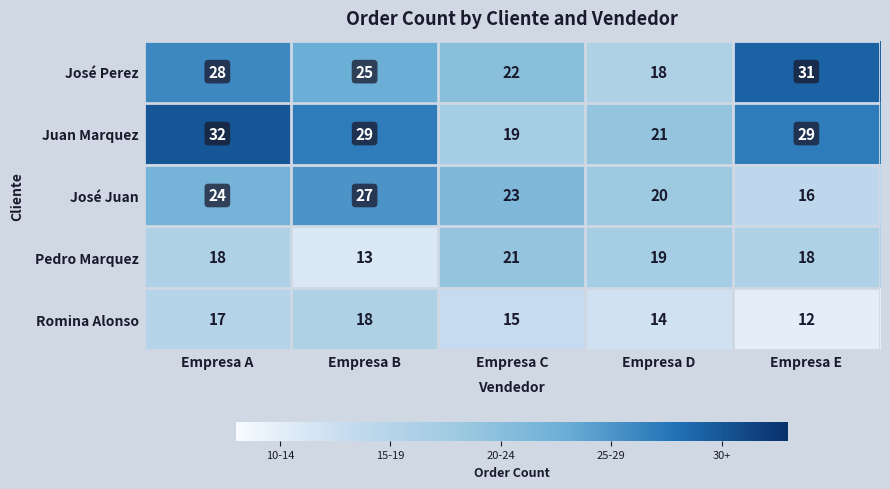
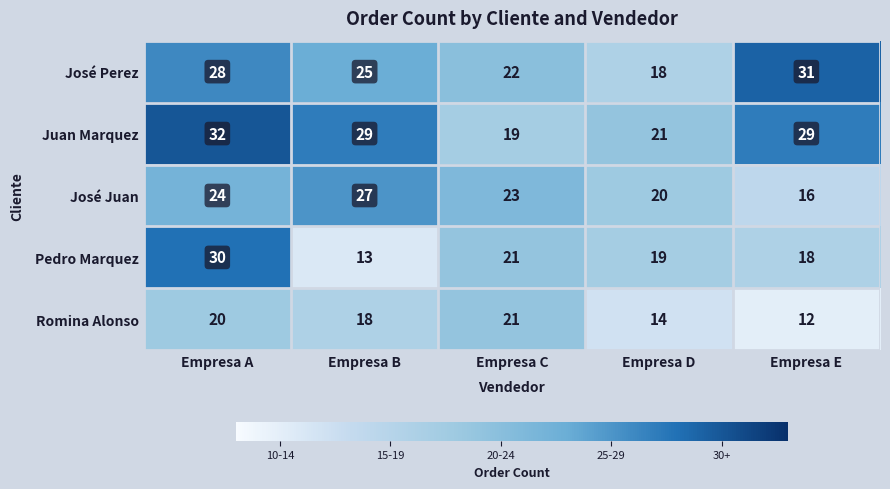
  {
    "Pedro Marquez": {
-     "Empresa A": 18
+     "Empresa A": 30
    },
    "Romina Alonso": {
-     "Empresa A": 17,
-     "Empresa C": 15
+     "Empresa A": 20,
+     "Empresa C": 21
    }
  }
